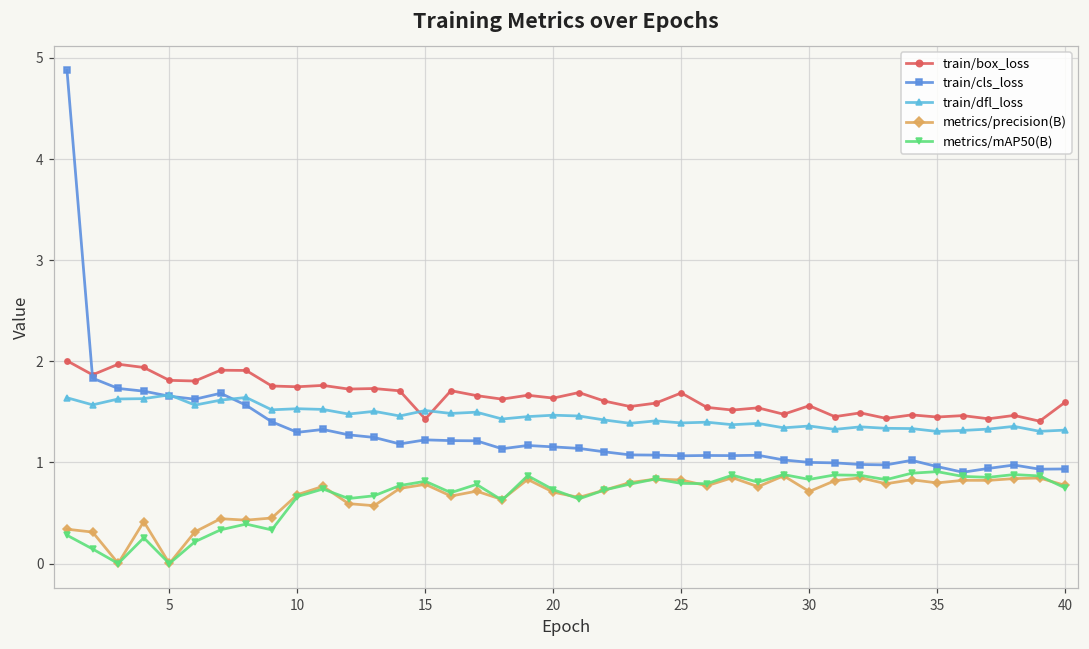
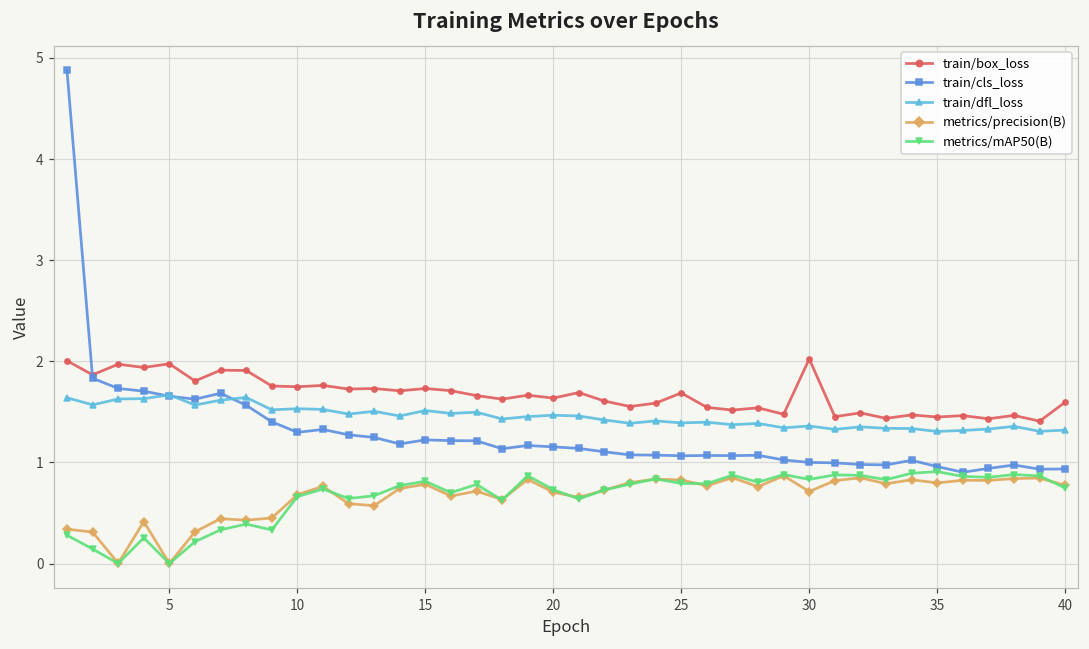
  {
    "train/box_loss": {
-     "5": 1.8,
+     "5": 2.0,
      "10": 1.7,
-     "15": 1.4,
+     "15": 1.7,
      "20": 1.6,
      "25": 1.7,
-     "30": 1.6,
+     "30": 2.0,
      "35": 1.4,
      "40": 1.6
    },
    "metrics/precision(B)": {
      "15": 0.8,
      "25": 0.8,
      "30": 0.7,
      "35": 0.8
    },
    "metrics/mAP50(B)": {
      "15": 0.8,
      "25": 0.8,
      "30": 0.8,
      "35": 0.9
    }
  }
